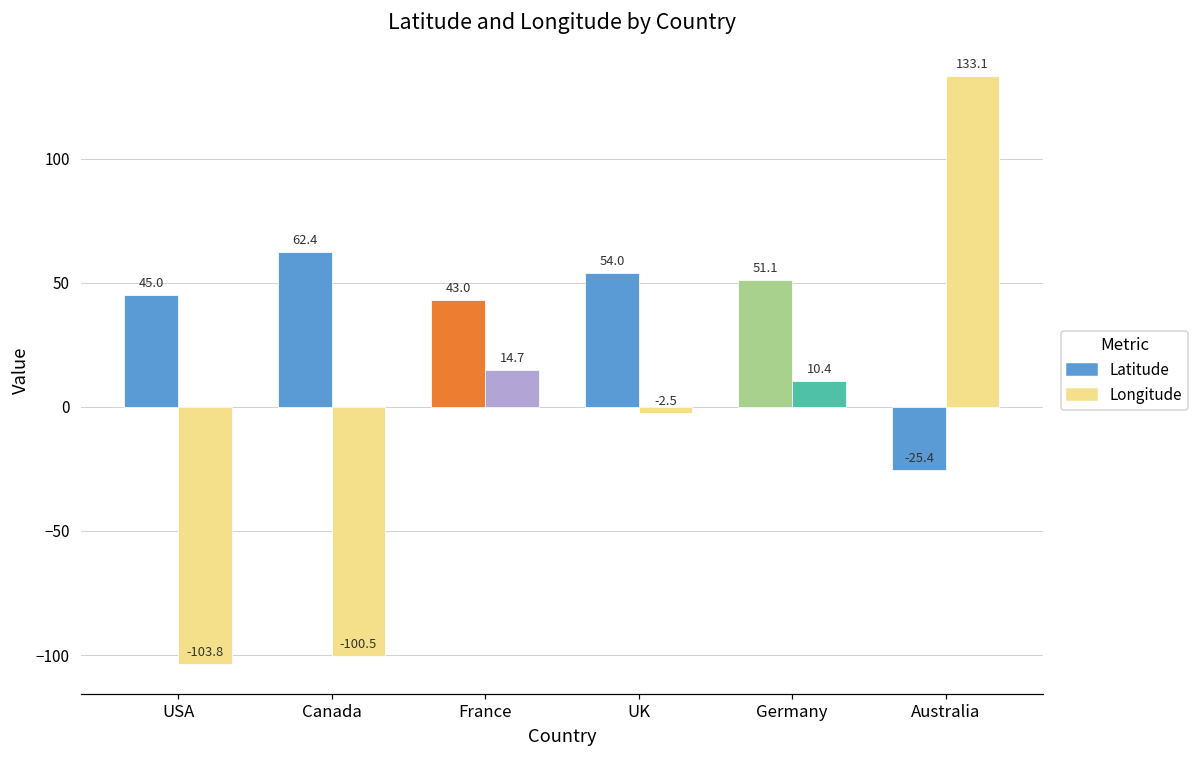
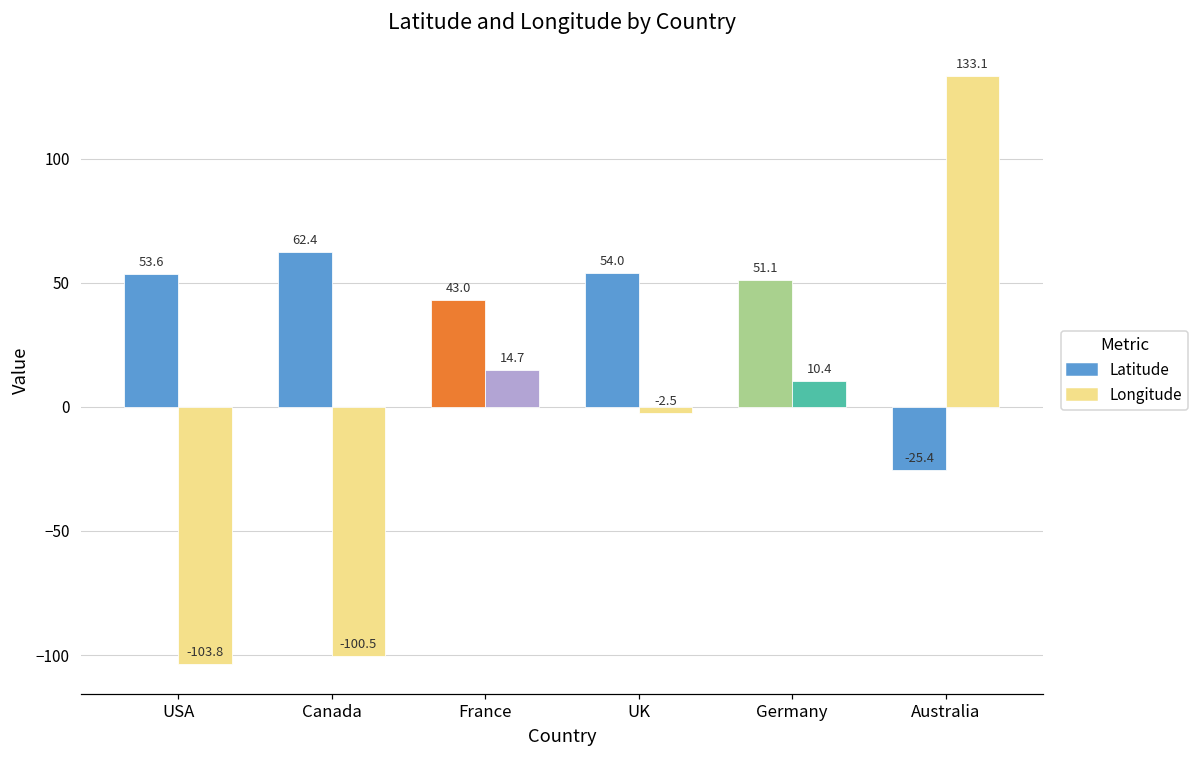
  {
    "Latitude": {
-     "USA": 45.0,
+     "USA": 53.6,
      "Canada": 62.4,
      "France": 43.0,
      "UK": 54.0,
      "Germany": 51.1,
      "Australia": -25.4
    },
    "Longitude": {
      "USA": -103.8,
      "Canada": -100.5,
      "France": 14.7,
      "UK": -2.5,
      "Germany": 10.4,
      "Australia": 133.1
    }
  }
